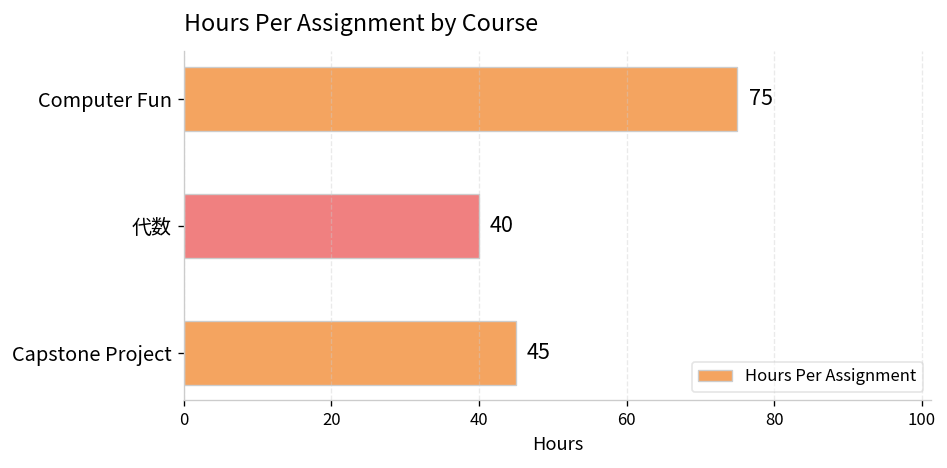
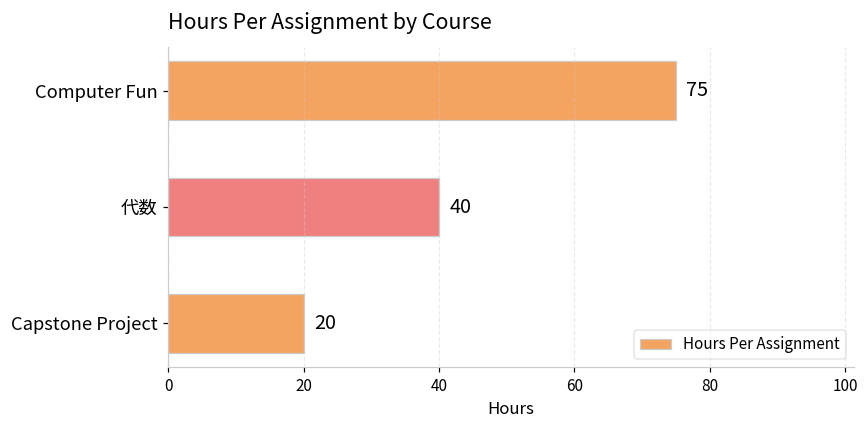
  {
    "Computer Fun": 75,
    "代数": 40,
-   "Capstone Project": 45
+   "Capstone Project": 20
  }
